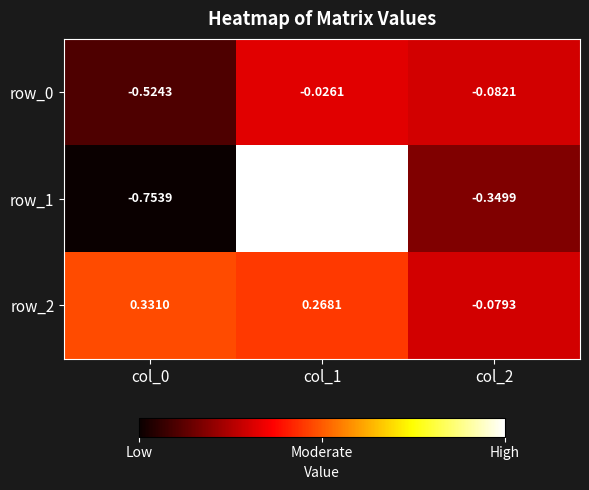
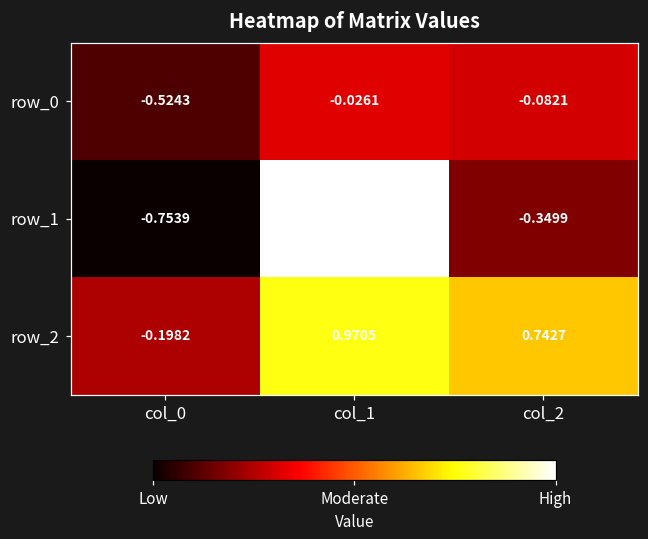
  {
    "row_0": {
      "col_0": -0.5243,
      "col_1": -0.0261,
      "col_2": -0.0821
    },
    "row_1": {
      "col_0": -0.7539,
      "col_2": -0.3499
    },
    "row_2": {
-     "col_0": 0.3310,
-     "col_1": 0.2681,
-     "col_2": -0.0793
+     "col_0": -0.1982,
+     "col_1": 0.9705,
+     "col_2": 0.7427
    }
  }
